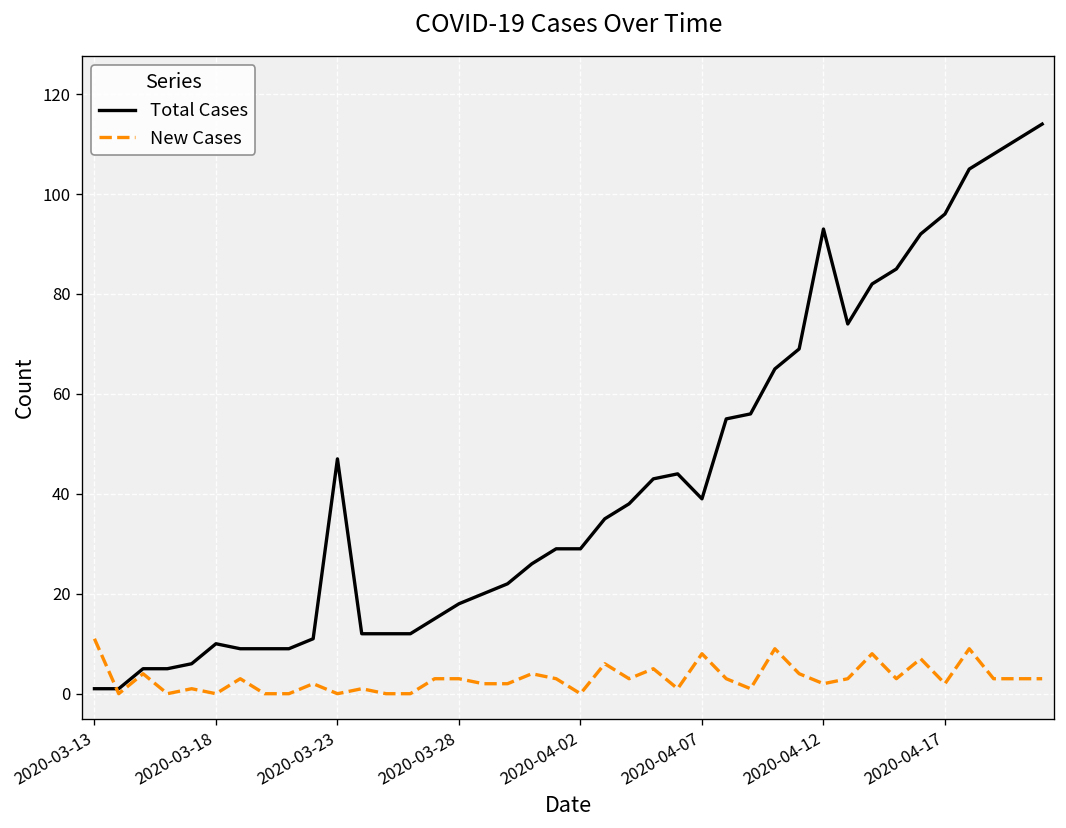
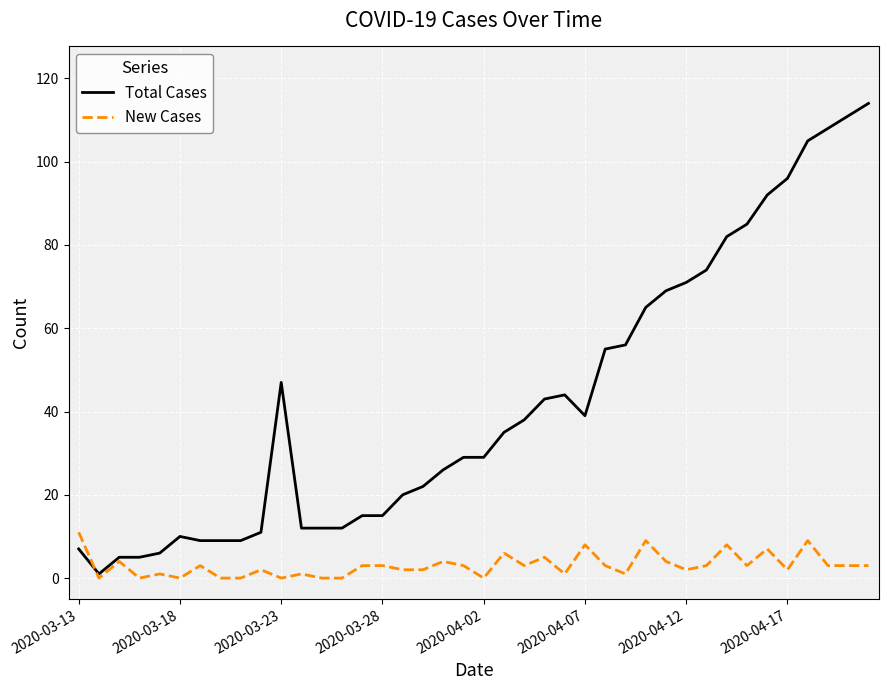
  {
    "Total Cases": {
-     "2020-03-13": 1,
+     "2020-03-13": 7,
      "2020-03-18": 10,
      "2020-03-23": 47,
-     "2020-03-28": 18,
+     "2020-03-28": 15,
      "2020-04-02": 29,
      "2020-04-07": 39,
-     "2020-04-12": 93,
+     "2020-04-12": 71,
      "2020-04-17": 96
    },
    "New Cases": {
      "2020-03-13": 11,
      "2020-03-18": 0,
      "2020-03-23": 0,
      "2020-03-28": 3,
      "2020-04-02": 0,
      "2020-04-07": 8,
      "2020-04-12": 2,
      "2020-04-17": 2
    }
  }
